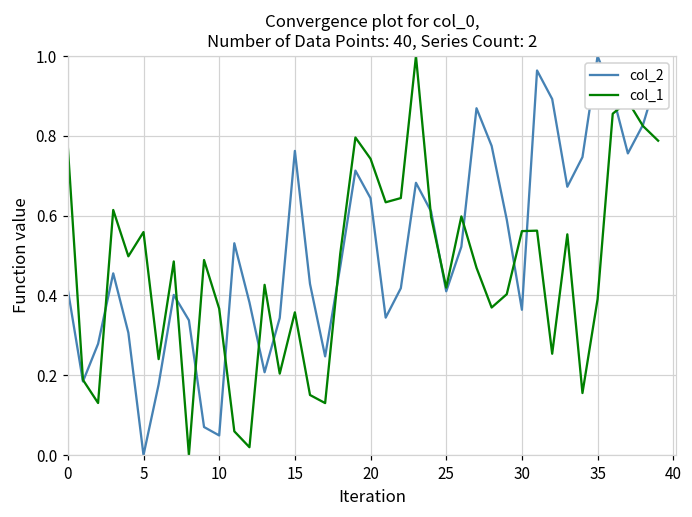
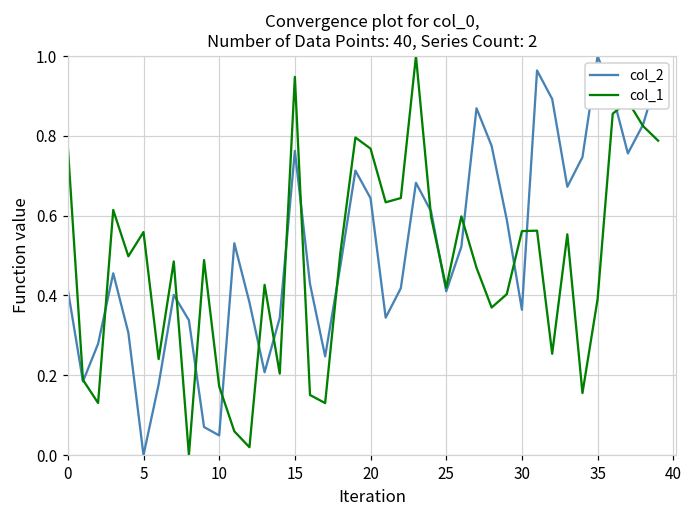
  {
    "col_2": {
      "0": 0.41,
      "5": 0.00,
      "10": 0.05,
      "15": 0.76,
      "20": 0.64,
      "25": 0.41,
      "30": 0.36,
      "35": 1.00
    },
    "col_1": {
      "0": 0.77,
      "5": 0.56,
-     "10": 0.37,
-     "15": 0.36,
-     "20": 0.74,
+     "10": 0.17,
+     "15": 0.95,
+     "20": 0.77,
      "25": 0.42,
      "30": 0.56,
      "35": 0.39
    }
  }
